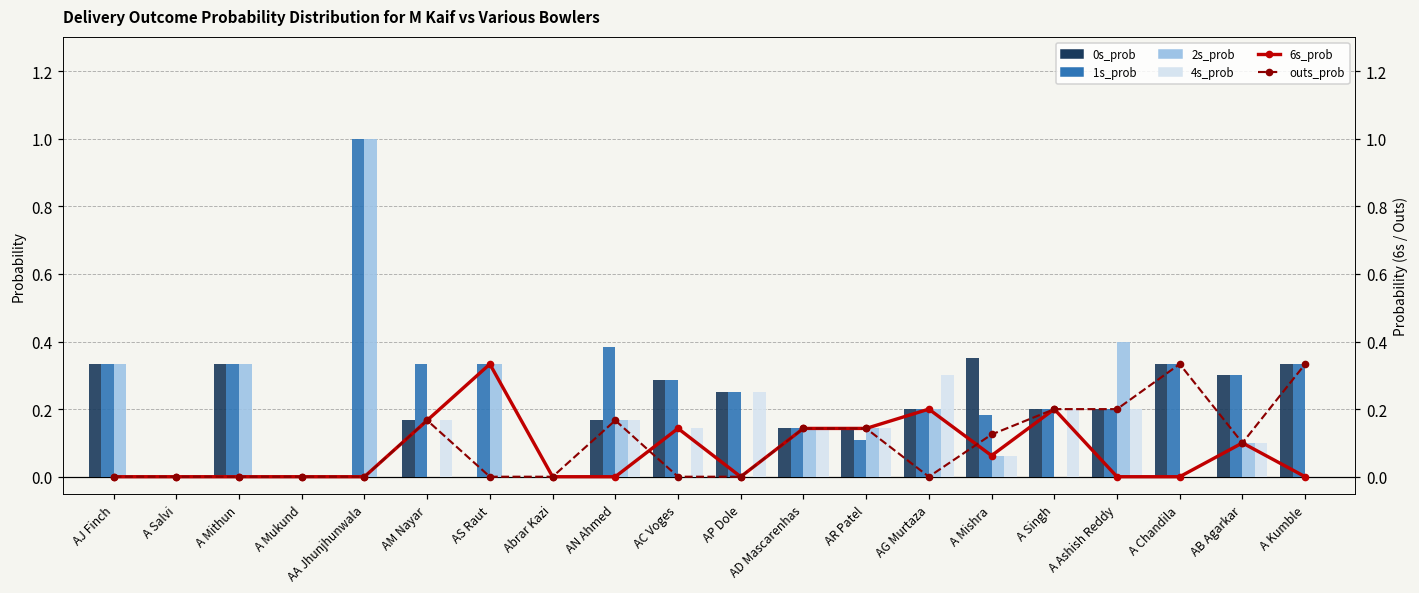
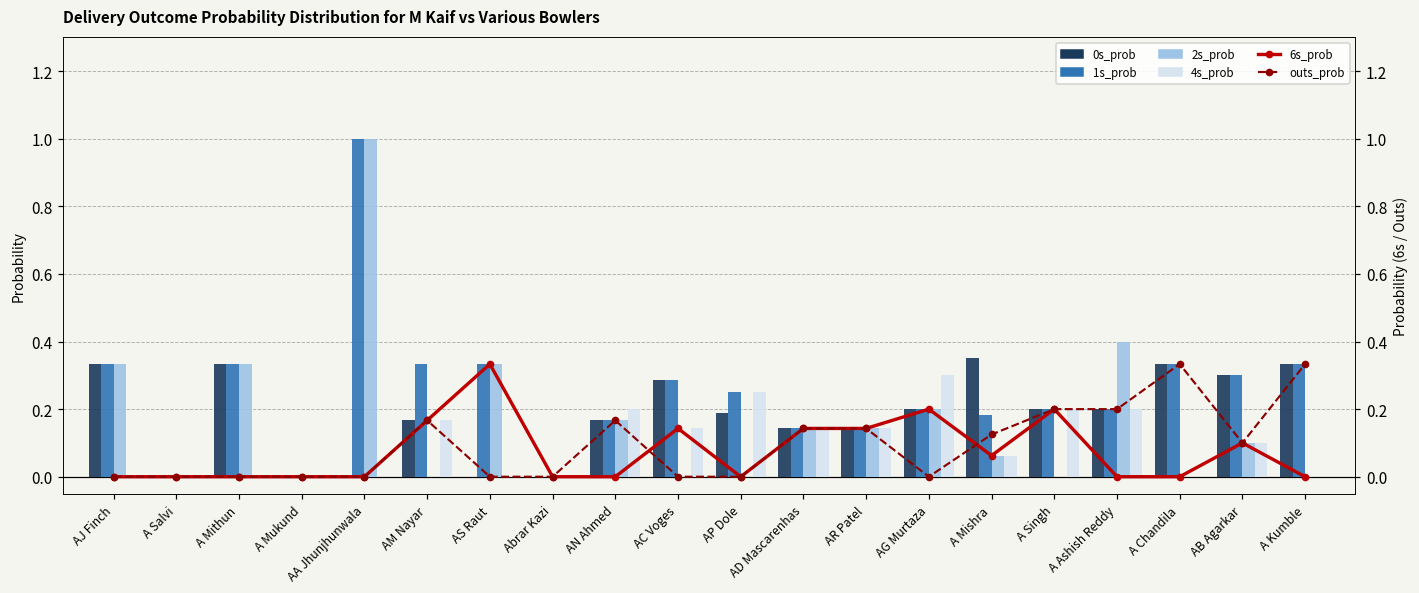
  {
    "0s_prob": {
      "AJ Finch": 0.33,
      "A Salvi": 0.00,
      "A Mithun": 0.33,
      "A Mukund": 0.00,
      "AA Jhunjhunwala": 0.00,
      "AM Nayar": 0.17,
      "AS Raut": 0.00,
      "Abrar Kazi": 0.00,
      "AN Ahmed": 0.17,
      "AC Voges": 0.29,
-     "AP Dole": 0.25,
+     "AP Dole": 0.19,
      "AD Mascarenhas": 0.14,
      "AR Patel": 0.14,
      "AG Murtaza": 0.20,
      "A Mishra": 0.35,
      "A Singh": 0.20,
      "A Ashish Reddy": 0.20,
      "A Chandila": 0.33,
      "AB Agarkar": 0.30,
      "A Kumble": 0.33
    },
    "1s_prob": {
      "AJ Finch": 0.33,
      "A Salvi": 0.00,
      "A Mithun": 0.33,
      "A Mukund": 0.00,
      "AA Jhunjhunwala": 1.00,
      "AM Nayar": 0.33,
      "AS Raut": 0.33,
      "Abrar Kazi": 0.00,
-     "AN Ahmed": 0.39,
+     "AN Ahmed": 0.17,
      "AC Voges": 0.29,
      "AP Dole": 0.25,
      "AD Mascarenhas": 0.14,
-     "AR Patel": 0.11,
+     "AR Patel": 0.14,
      "AG Murtaza": 0.20,
      "A Mishra": 0.18,
      "A Singh": 0.20,
      "A Ashish Reddy": 0.20,
      "A Chandila": 0.33,
      "AB Agarkar": 0.30,
      "A Kumble": 0.33
    },
    "2s_prob": {
      "AJ Finch": 0.33,
      "A Salvi": 0.00,
      "A Mithun": 0.33,
      "A Mukund": 0.00,
      "AA Jhunjhunwala": 1.00,
      "AM Nayar": 0.00,
      "AS Raut": 0.33,
      "Abrar Kazi": 0.00,
      "AN Ahmed": 0.17,
      "AC Voges": 0.00,
      "AP Dole": 0.00,
      "AD Mascarenhas": 0.14,
      "AR Patel": 0.14,
      "AG Murtaza": 0.20,
      "A Mishra": 0.06,
      "A Singh": 0.00,
      "A Ashish Reddy": 0.40,
      "A Chandila": 0.00,
      "AB Agarkar": 0.10,
      "A Kumble": 0.00
    },
    "4s_prob": {
      "AJ Finch": 0.00,
      "A Salvi": 0.00,
      "A Mithun": 0.00,
      "A Mukund": 0.00,
      "AA Jhunjhunwala": 0.00,
      "AM Nayar": 0.17,
      "AS Raut": 0.00,
      "Abrar Kazi": 0.00,
-     "AN Ahmed": 0.17,
+     "AN Ahmed": 0.20,
      "AC Voges": 0.14,
      "AP Dole": 0.25,
      "AD Mascarenhas": 0.14,
      "AR Patel": 0.14,
      "AG Murtaza": 0.30,
      "A Mishra": 0.06,
      "A Singh": 0.20,
      "A Ashish Reddy": 0.20,
      "A Chandila": 0.00,
      "AB Agarkar": 0.10,
      "A Kumble": 0.00
    }
  }
